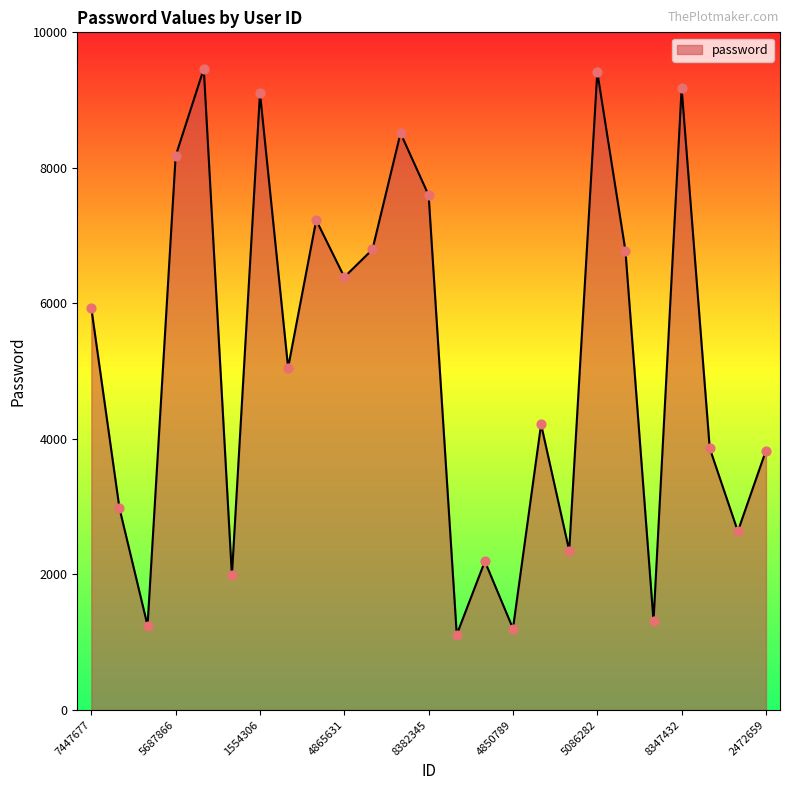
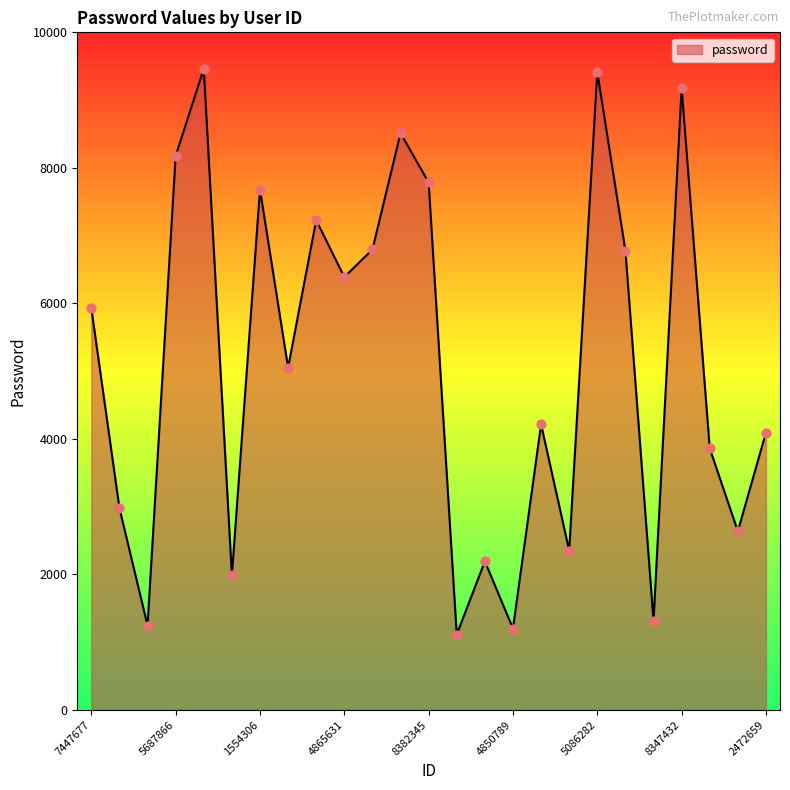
  {
    "7447677": 5900,
    "5687866": 8200,
-   "1554306": 9100,
+   "1554306": 7700,
    "4865631": 6400,
-   "8382345": 7600,
+   "8382345": 7800,
    "4850789": 1200,
    "5086282": 9400,
    "8347432": 9200,
-   "2472659": 3800
+   "2472659": 4100
  }
